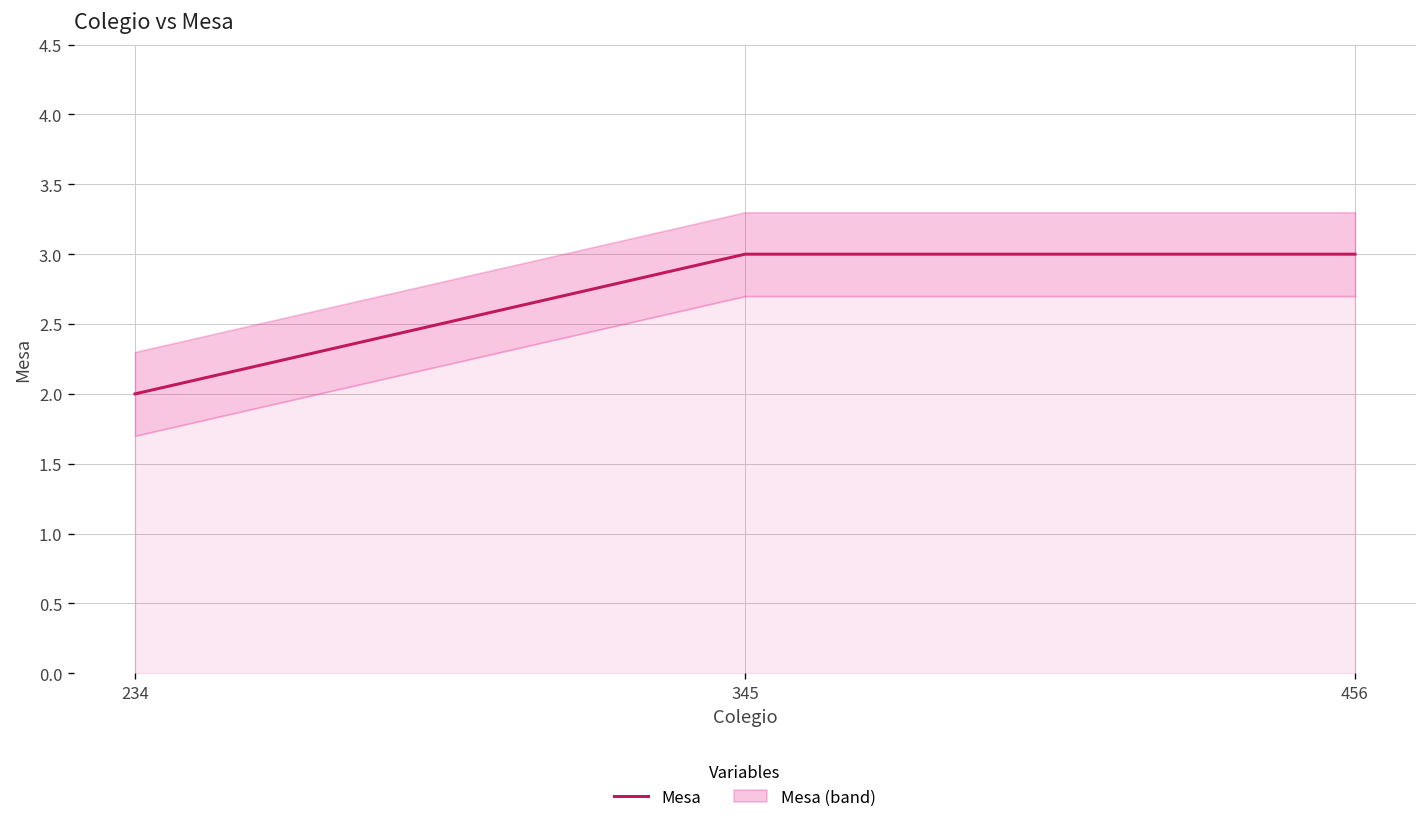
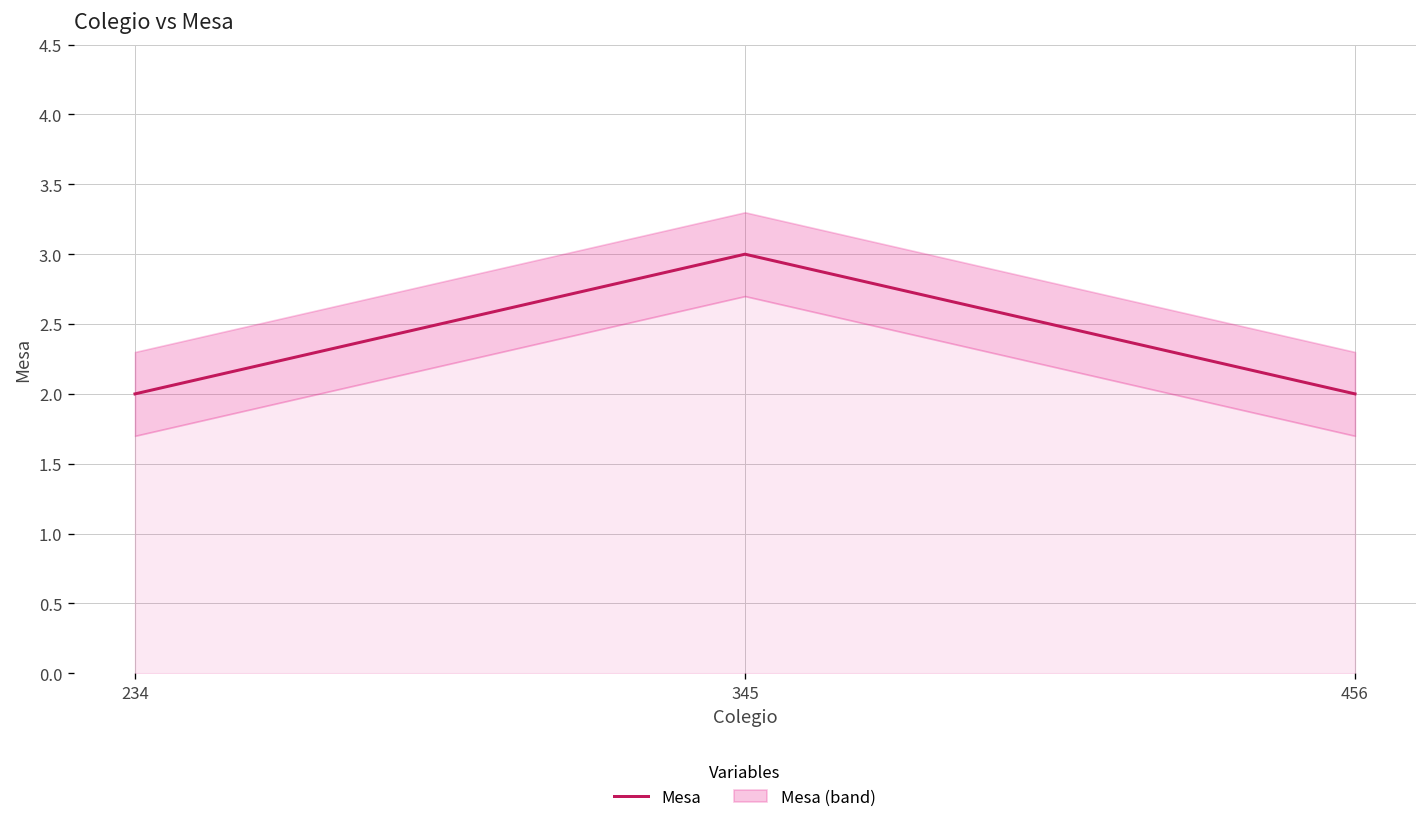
  {
    "Mesa": {
      "234": 2,
      "345": 3,
-     "456": 3
+     "456": 2
    }
  }
